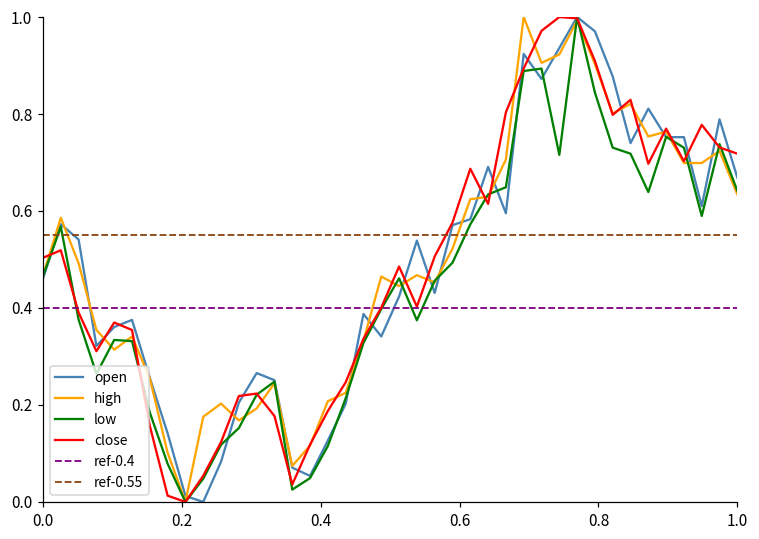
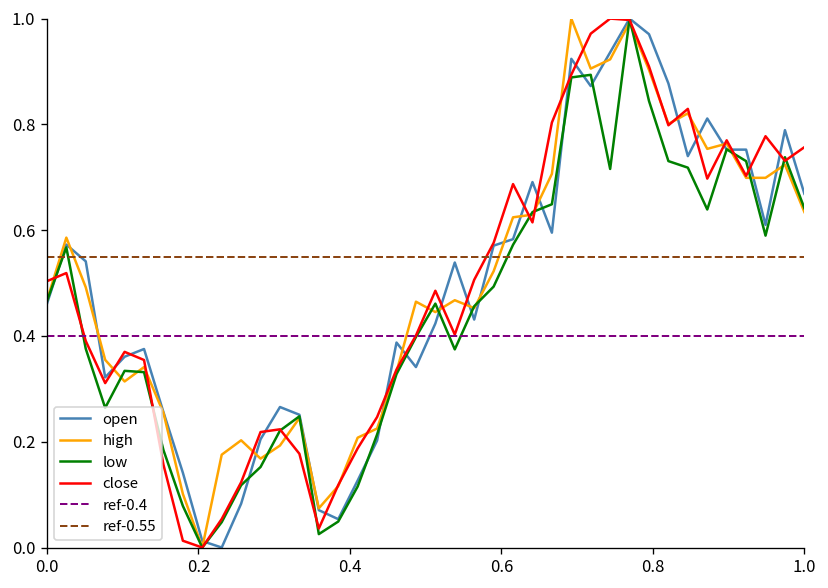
  {
    "open": {
      "1.0": 0.67
    },
    "high": {
      "1.0": 0.63
    },
    "low": {
      "1.0": 0.64
    },
    "close": {
      "0.0": 0.50,
-     "1.0": 0.72
+     "1.0": 0.76
    },
    "ref-0.4": {
      "0.0": 0.40,
      "1.0": 0.40
    },
    "ref-0.55": {
      "0.0": 0.55,
      "1.0": 0.55
    }
  }
